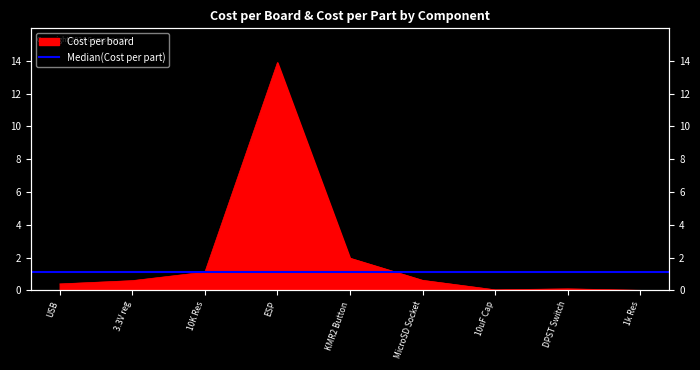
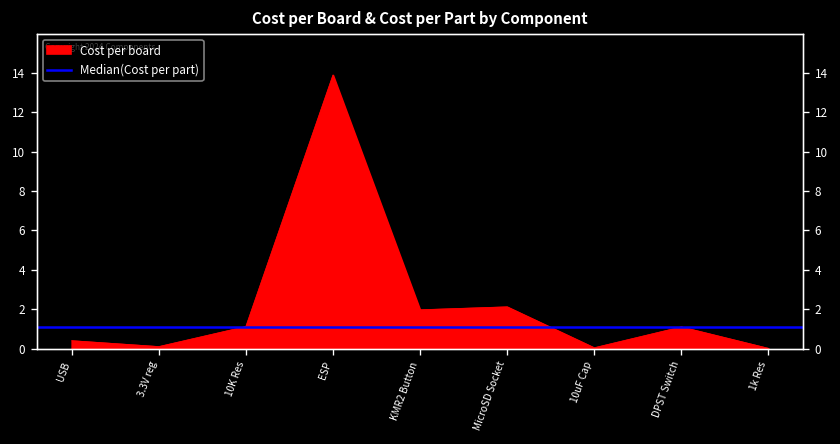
  {
    "USB": 0.4,
-   "3.3V reg": 0.6,
+   "3.3V reg": 0.1,
    "10K Res": 1.1,
    "ESP": 13.9,
    "KMR2 Button": 2.0,
-   "MicroSD Socket": 0.6,
+   "MicroSD Socket": 2.1,
    "10uF Cap": 0.0,
-   "DPST Switch": 0.1,
+   "DPST Switch": 1.1,
    "1k Res": 0.0
  }
